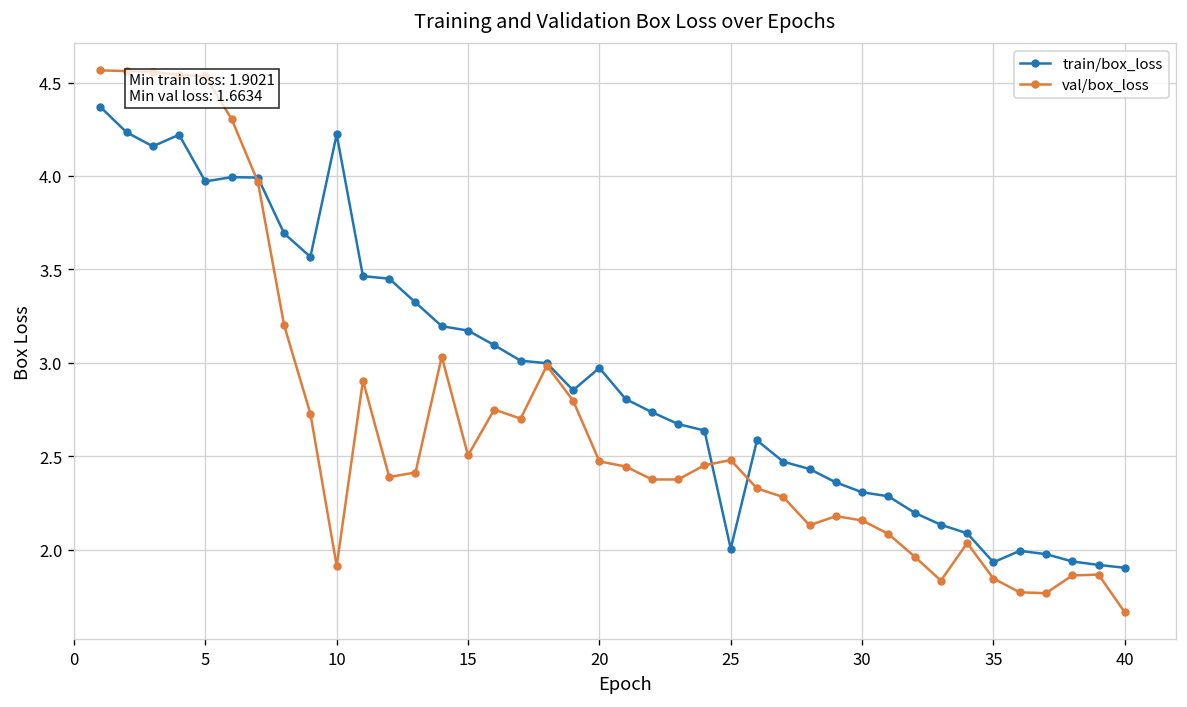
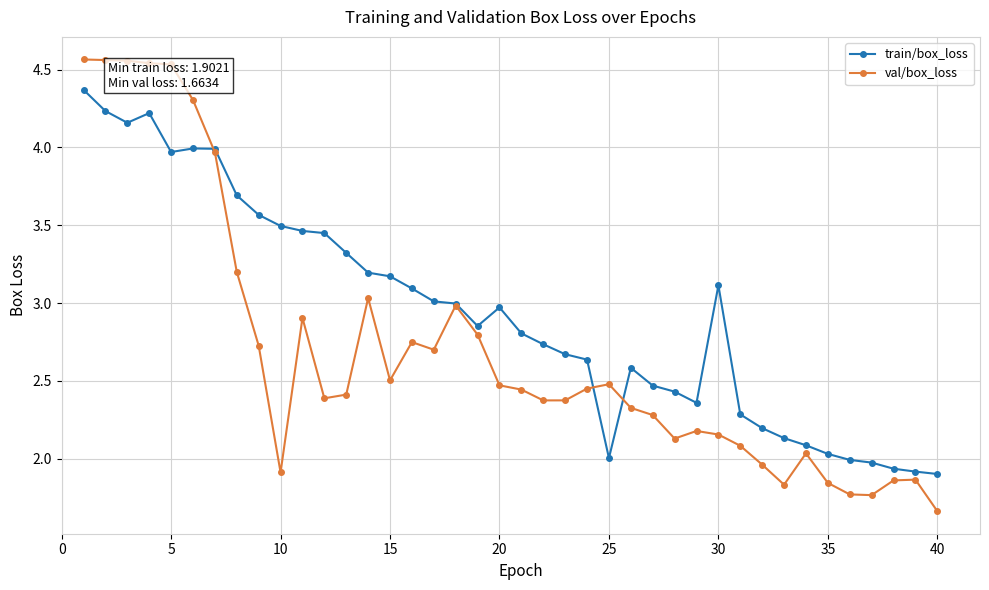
  {
    "train/box_loss": {
      "5": 3.97,
-     "10": 4.22,
+     "10": 3.50,
      "15": 3.17,
      "20": 2.97,
      "25": 2.00,
-     "30": 2.31,
-     "35": 1.93,
+     "30": 3.11,
+     "35": 2.03,
      "40": 1.90
    },
    "val/box_loss": {
      "10": 1.91,
      "15": 2.50,
      "20": 2.47,
      "25": 2.48,
      "30": 2.16,
      "35": 1.84,
      "40": 1.66
    }
  }
